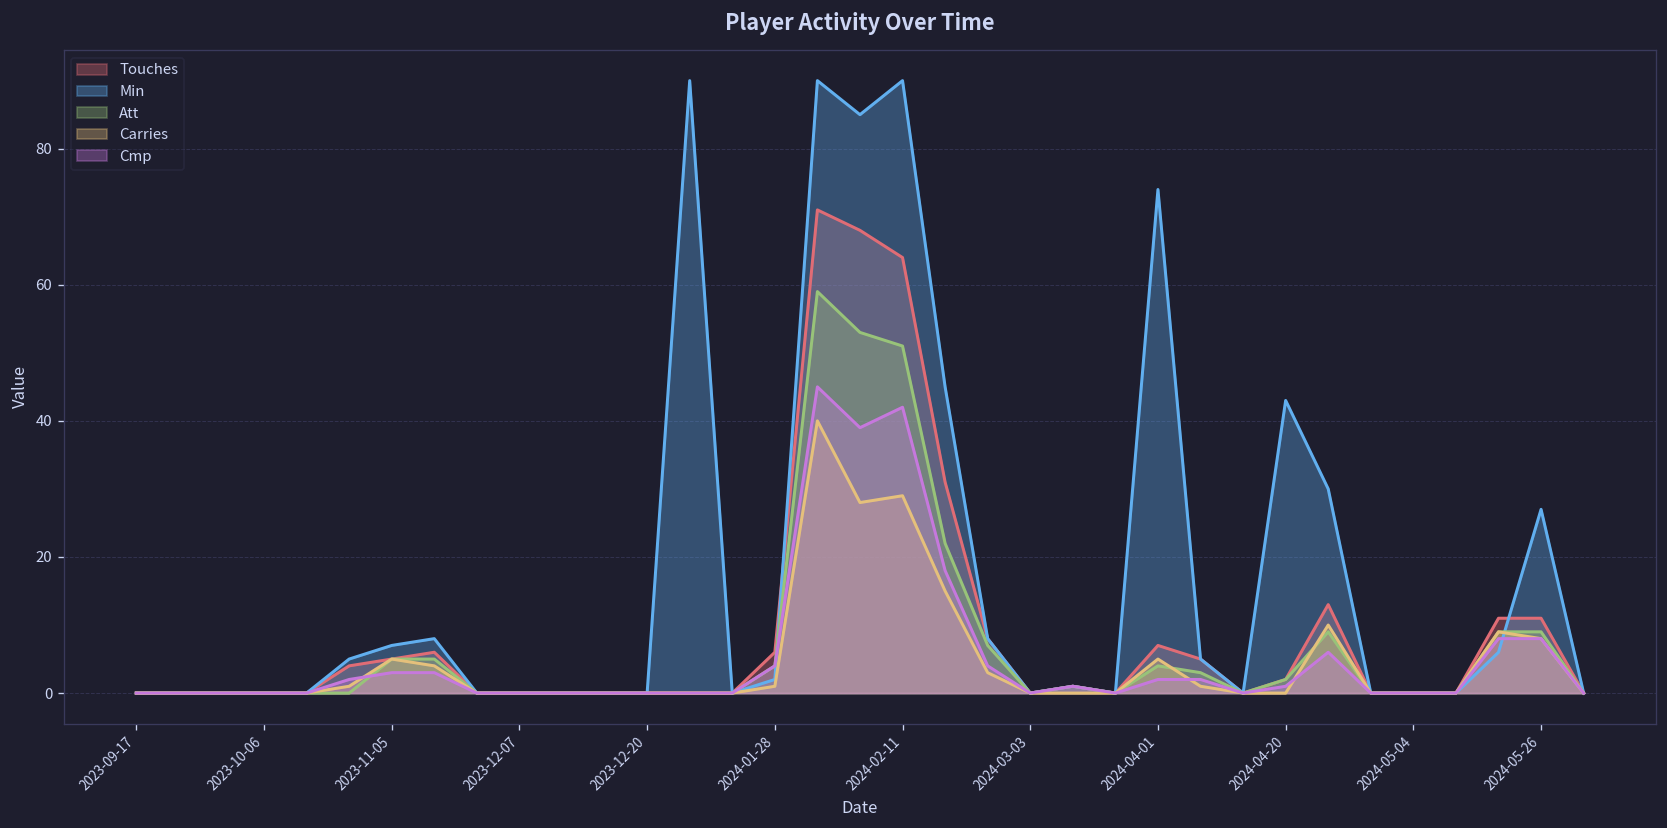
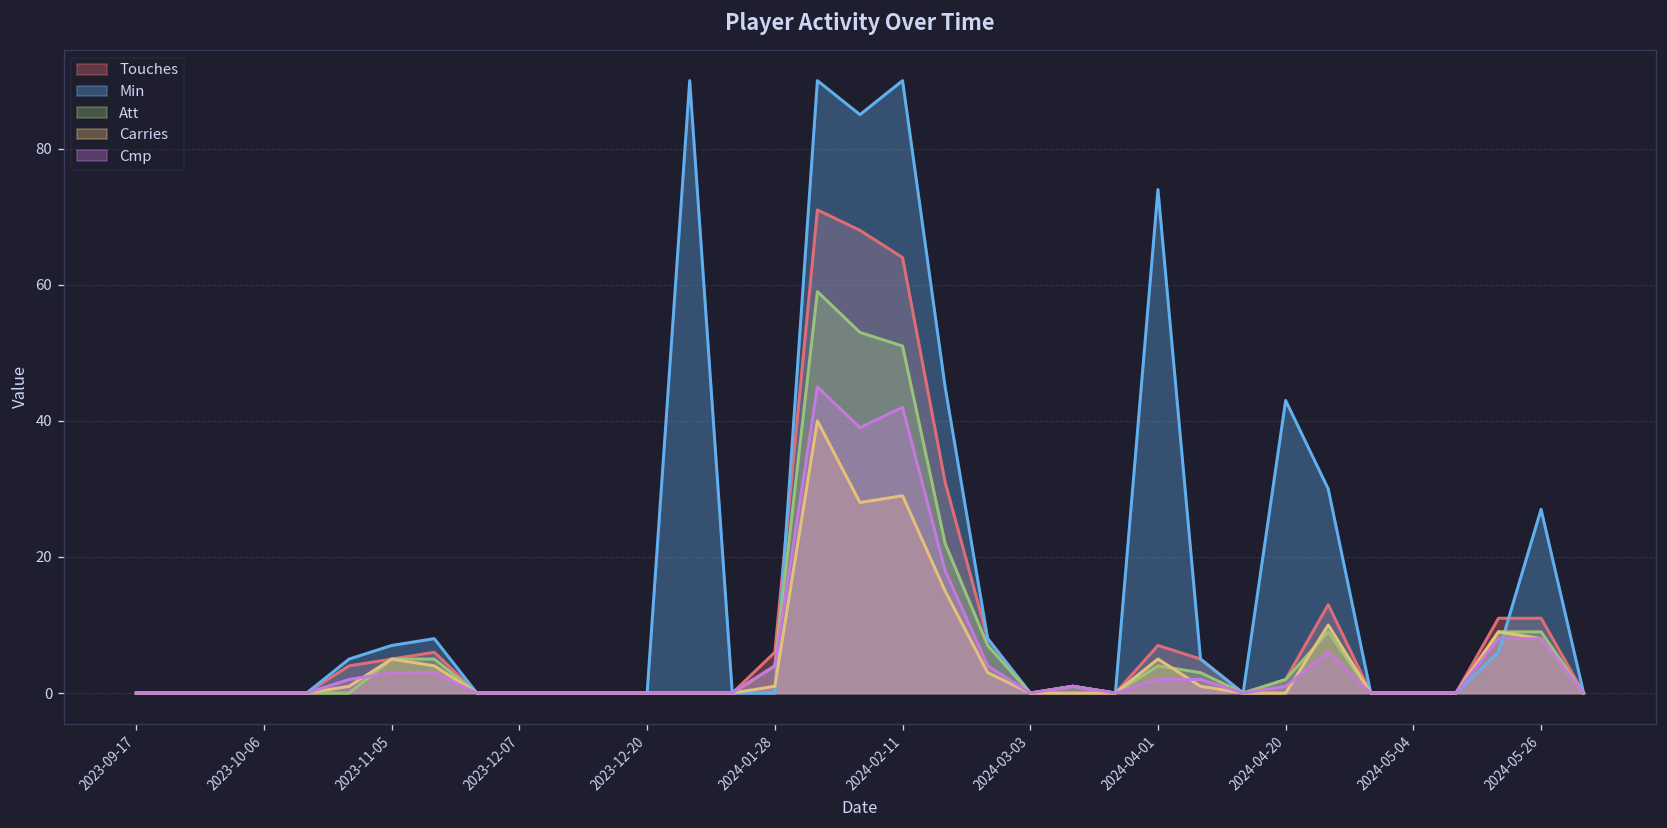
  {
    "Min": {
      "2023-11-05": 7,
-     "2024-01-28": 2,
+     "2024-01-28": 0,
      "2024-02-11": 90,
      "2024-04-01": 74,
      "2024-04-20": 43,
      "2024-05-26": 27
    }
  }
